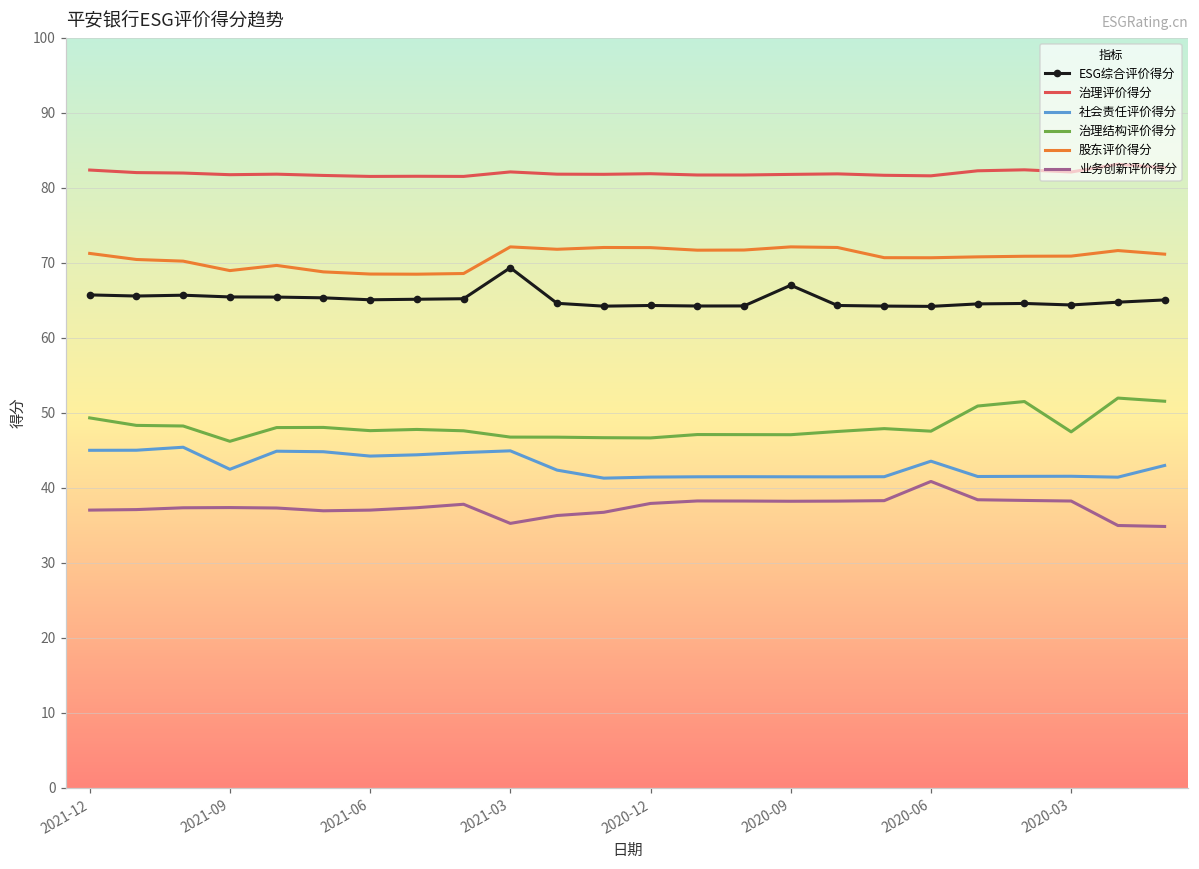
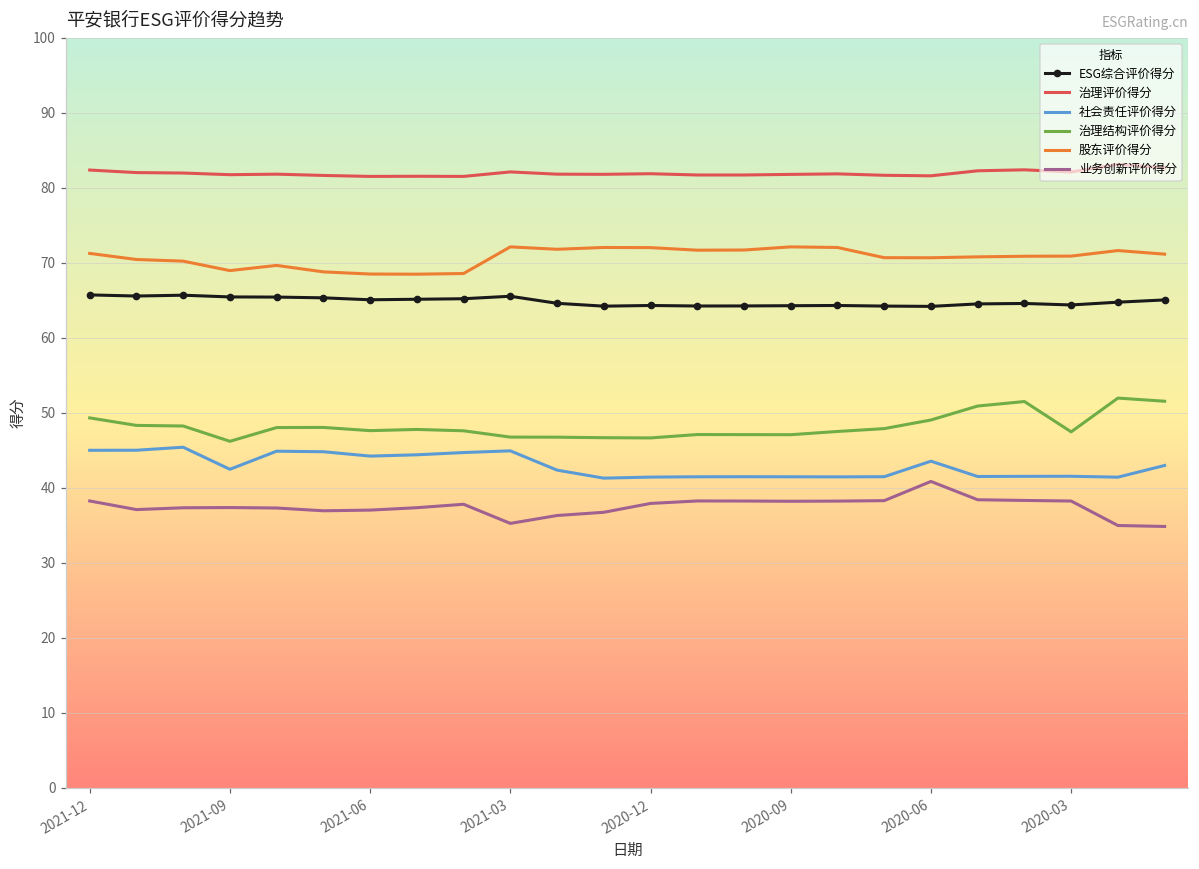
  {
    "ESG综合评价得分": {
      "2021-12": 66,
      "2021-09": 65,
      "2021-06": 65,
-     "2021-03": 69,
+     "2021-03": 66,
      "2020-12": 64,
-     "2020-09": 67,
+     "2020-09": 64,
      "2020-06": 64,
      "2020-03": 64
    },
    "社会责任评价得分": {
      "2021-12": 45,
      "2021-09": 42,
      "2021-06": 44,
      "2021-03": 45,
      "2020-12": 41,
      "2020-09": 41,
      "2020-06": 44,
      "2020-03": 42
    },
    "治理结构评价得分": {
      "2021-12": 49,
      "2021-09": 46,
      "2021-06": 48,
      "2021-03": 47,
      "2020-12": 47,
      "2020-09": 47,
-     "2020-06": 48,
+     "2020-06": 49,
      "2020-03": 47
    },
    "业务创新评价得分": {
-     "2021-12": 37,
+     "2021-12": 38,
      "2021-09": 37,
      "2021-06": 37,
      "2021-03": 35,
      "2020-12": 38,
      "2020-09": 38,
      "2020-06": 41,
      "2020-03": 38
    }
  }
